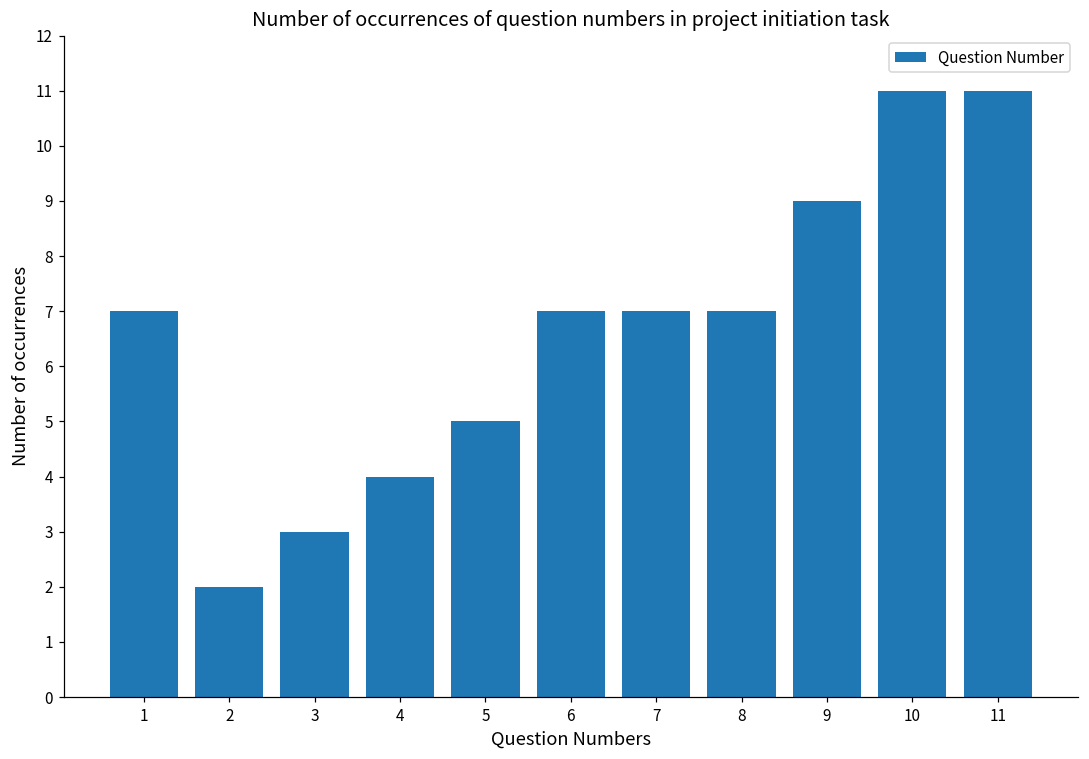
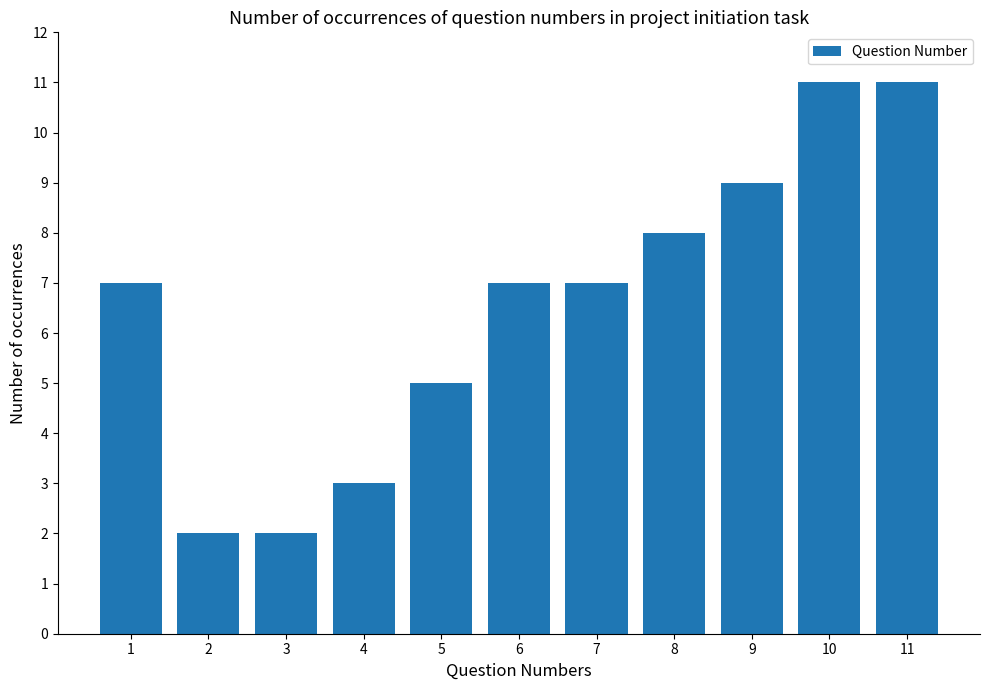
  {
    "1": 7,
    "2": 2,
-   "3": 3,
-   "4": 4,
+   "3": 2,
+   "4": 3,
    "5": 5,
    "6": 7,
    "7": 7,
-   "8": 7,
+   "8": 8,
    "9": 9,
    "10": 11,
    "11": 11
  }
